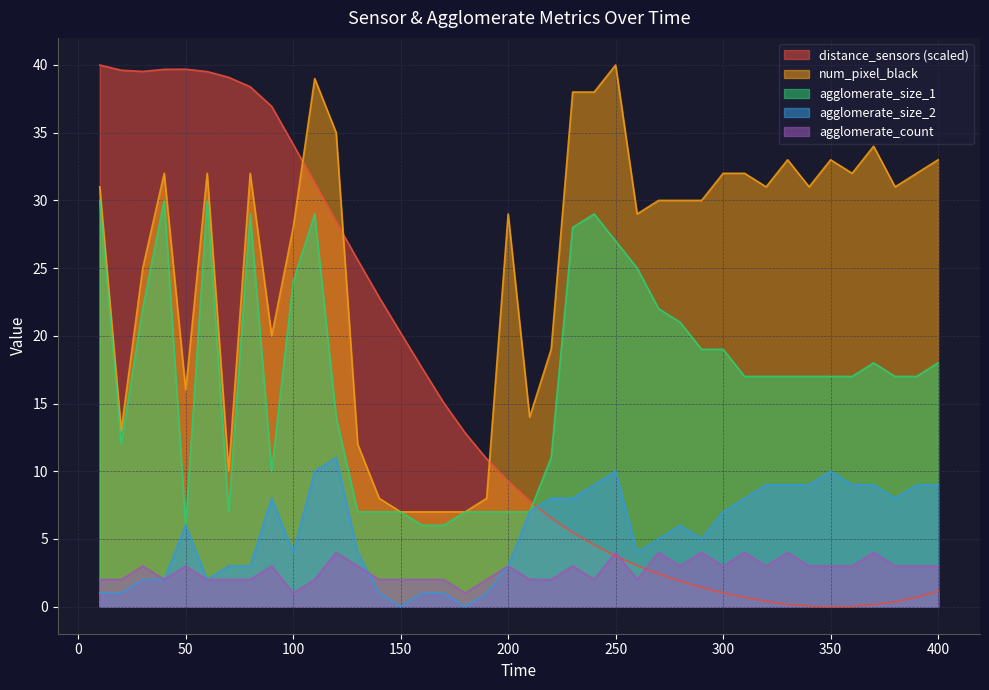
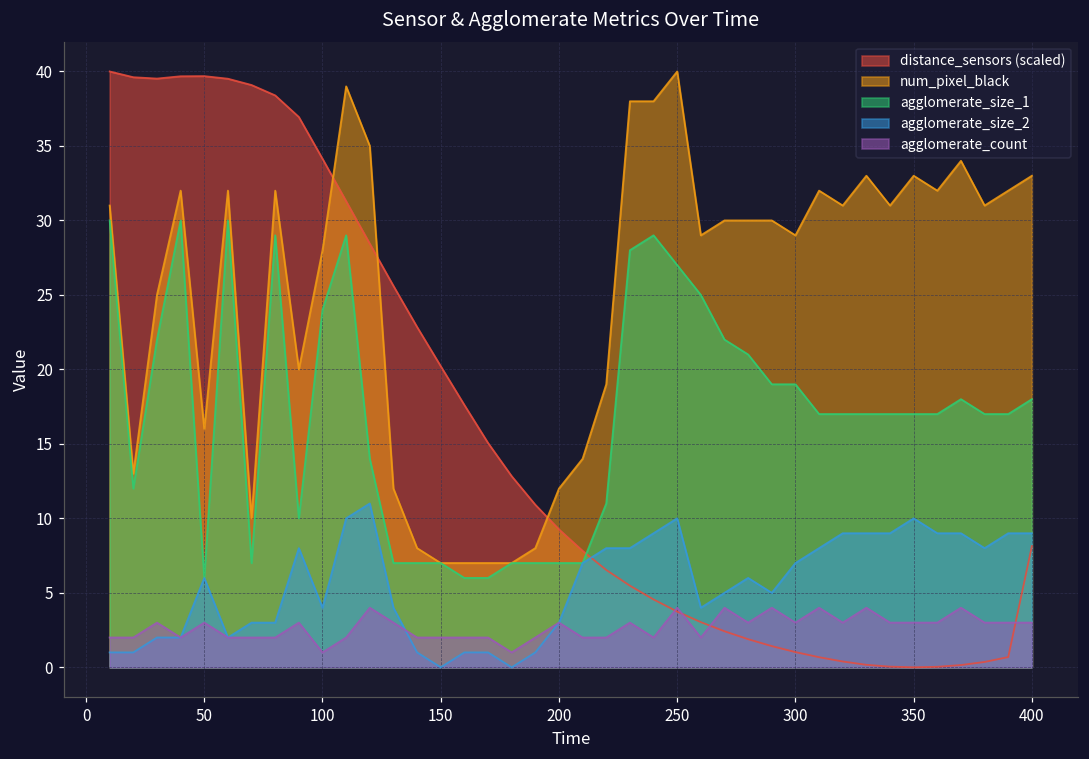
  {
    "distance_sensors (scaled)": {
      "50": 39.7,
      "100": 34.1,
      "150": 20.2,
      "200": 9.3,
      "250": 3.7,
      "300": 1.0,
      "350": 0.0,
-     "400": 1.1
+     "400": 8.1
    },
    "num_pixel_black": {
      "50": 16,
      "100": 28,
-     "200": 29,
+     "200": 12,
      "250": 40,
-     "300": 32,
+     "300": 29,
      "350": 33,
      "400": 33
    },
    "agglomerate_size_1": {
      "100": 24.0,
      "200": 7.0,
      "250": 27.0,
      "300": 19.0,
      "350": 17.0,
      "400": 18.0
    },
    "agglomerate_size_2": {
      "100": 4.0,
      "150": 0.0,
      "250": 10.0,
      "300": 7.0,
      "350": 10.0,
      "400": 9.0
    },
    "agglomerate_count": {
      "50": 3.0,
      "100": 1.0,
      "150": 2.0,
      "250": 4.0,
      "300": 3.0,
      "350": 3.0,
      "400": 3.0
    }
  }
